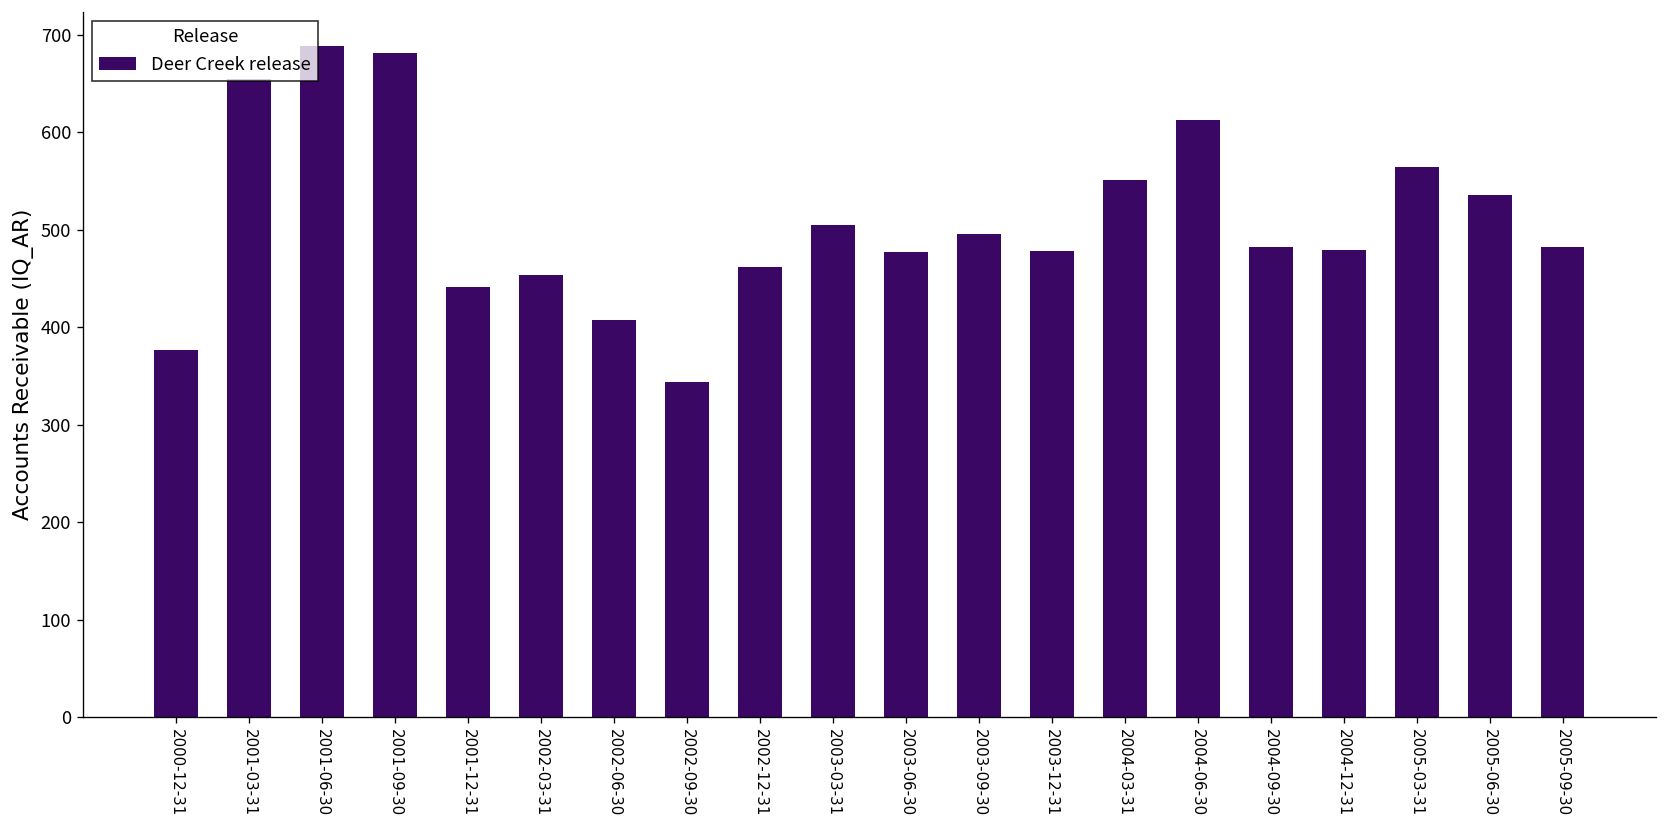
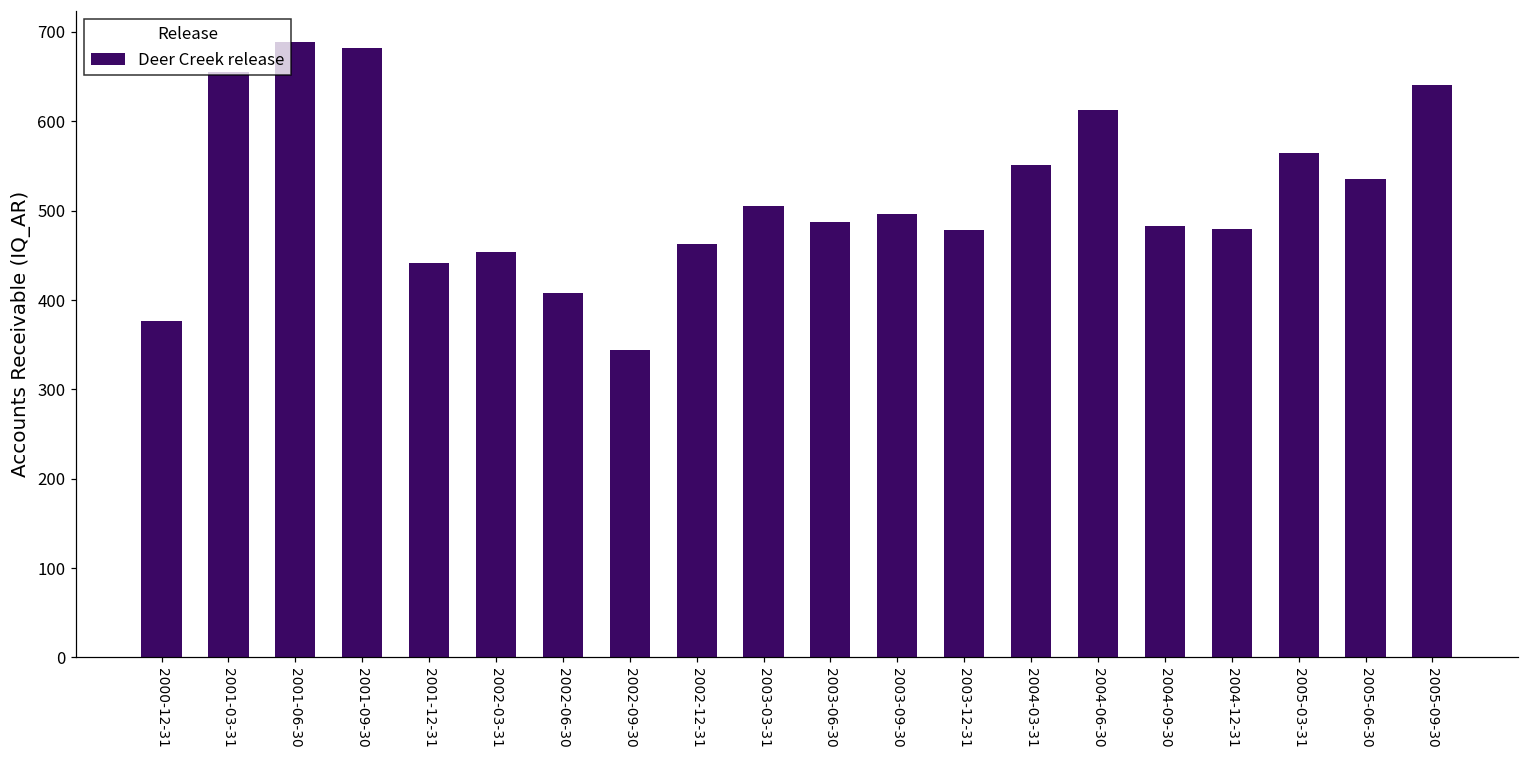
  {
    "2000-12-31": 380,
    "2001-06-30": 690,
    "2001-09-30": 680,
    "2001-12-31": 440,
    "2002-03-31": 450,
    "2002-06-30": 410,
    "2002-09-30": 340,
    "2002-12-31": 460,
    "2003-03-31": 500,
-   "2003-06-30": 480,
+   "2003-06-30": 490,
    "2003-09-30": 500,
    "2003-12-31": 480,
    "2004-03-31": 550,
    "2004-06-30": 610,
    "2004-09-30": 480,
    "2004-12-31": 480,
    "2005-03-31": 560,
    "2005-06-30": 540,
-   "2005-09-30": 480
+   "2005-09-30": 640
  }
